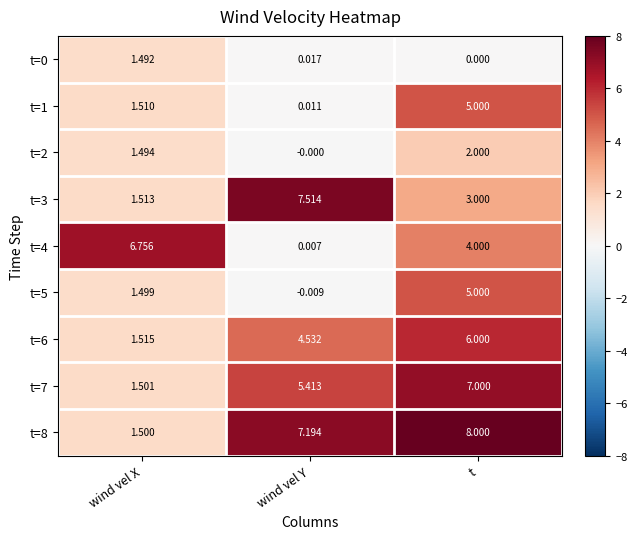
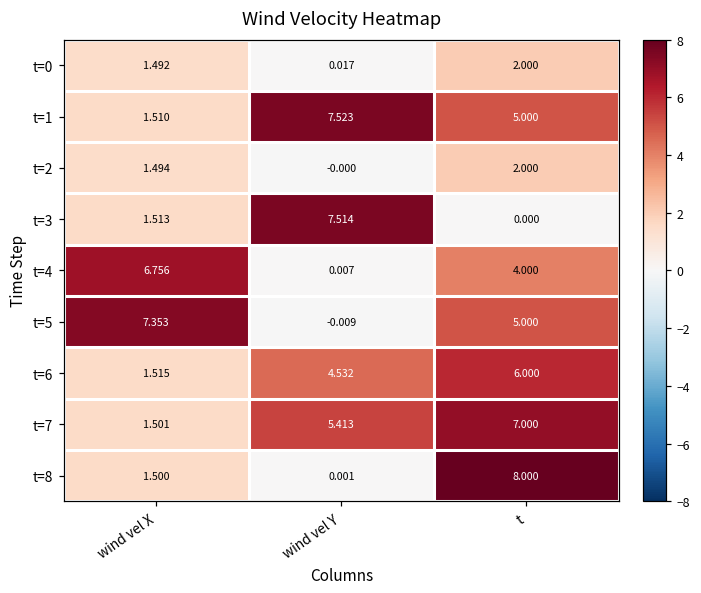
  {
    "t=0": {
      "wind vel X": 1.492,
      "wind vel Y": 0.017,
-     "t": 0.000
+     "t": 2.000
    },
    "t=1": {
      "wind vel X": 1.510,
-     "wind vel Y": 0.011,
+     "wind vel Y": 7.523,
      "t": 5.000
    },
    "t=2": {
      "wind vel X": 1.494,
      "wind vel Y": -0.000,
      "t": 2.000
    },
    "t=3": {
      "wind vel X": 1.513,
      "wind vel Y": 7.514,
-     "t": 3.000
+     "t": 0.000
    },
    "t=4": {
      "wind vel X": 6.756,
      "wind vel Y": 0.007,
      "t": 4.000
    },
    "t=5": {
-     "wind vel X": 1.499,
+     "wind vel X": 7.353,
      "wind vel Y": -0.009,
      "t": 5.000
    },
    "t=6": {
      "wind vel X": 1.515,
      "wind vel Y": 4.532,
      "t": 6.000
    },
    "t=7": {
      "wind vel X": 1.501,
      "wind vel Y": 5.413,
      "t": 7.000
    },
    "t=8": {
      "wind vel X": 1.500,
-     "wind vel Y": 7.194,
+     "wind vel Y": 0.001,
      "t": 8.000
    }
  }
